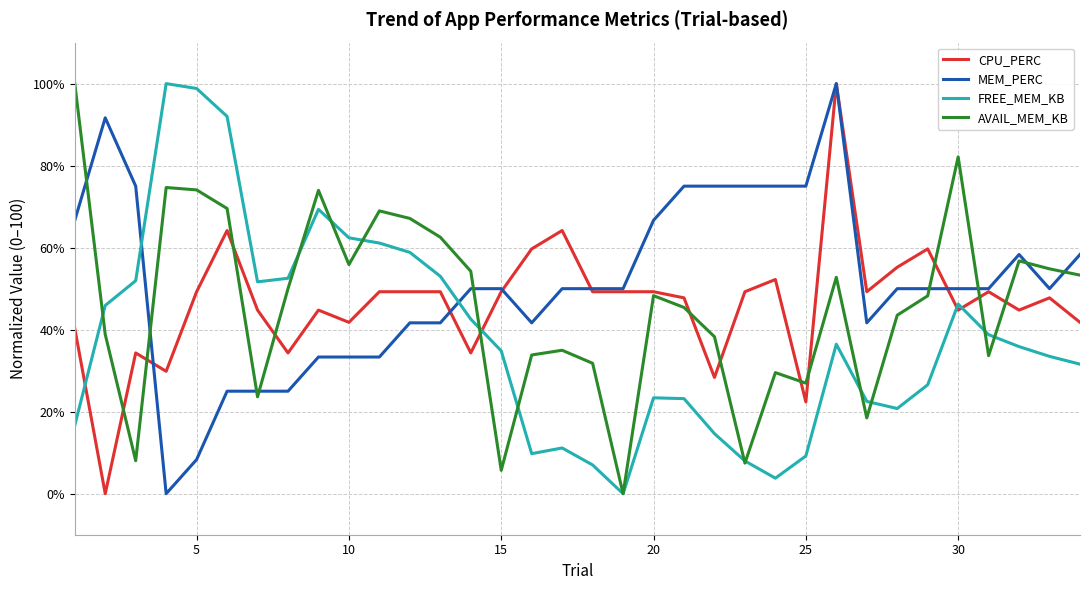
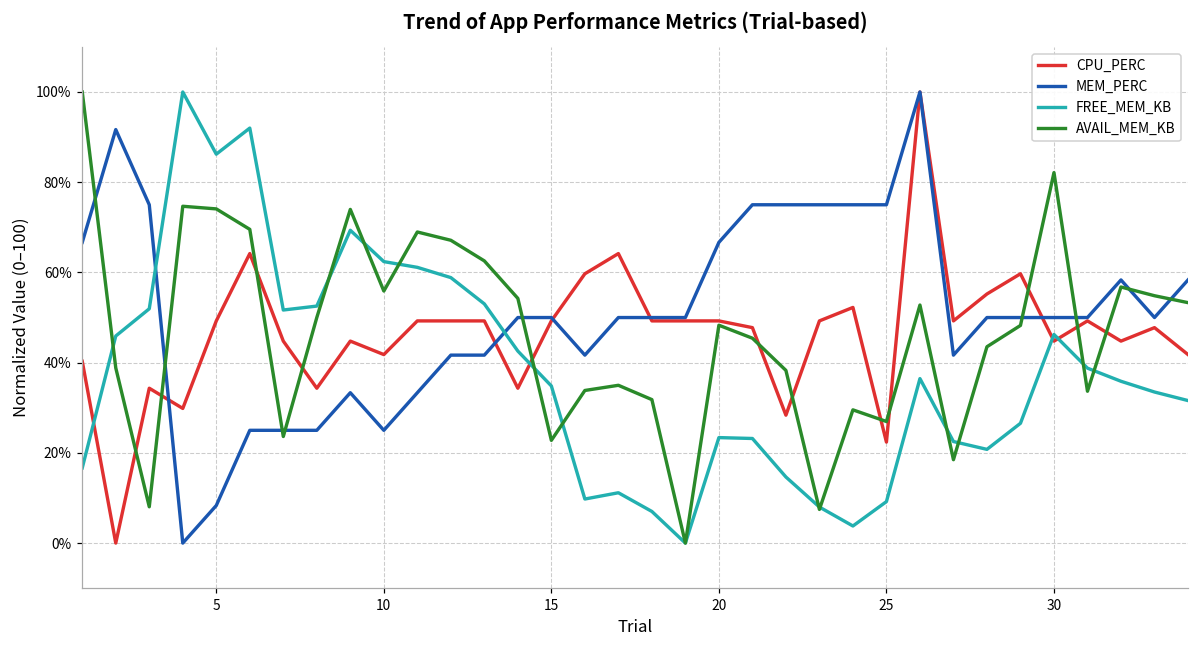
  {
    "CPU_PERC": {
      "5": "49%",
      "10": "42%",
      "15": "49%",
      "20": "49%",
      "25": "22%",
      "30": "45%"
    },
    "MEM_PERC": {
      "5": "8%",
-     "10": "33%",
+     "10": "25%",
      "15": "50%",
      "20": "67%",
      "25": "75%",
      "30": "50%"
    },
    "FREE_MEM_KB": {
-     "5": "99%",
+     "5": "86%",
      "10": "62%",
      "15": "35%",
      "20": "23%",
      "25": "9%",
      "30": "46%"
    },
    "AVAIL_MEM_KB": {
      "5": "74%",
      "10": "56%",
-     "15": "6%",
+     "15": "23%",
      "20": "48%",
      "25": "27%",
      "30": "82%"
    }
  }
